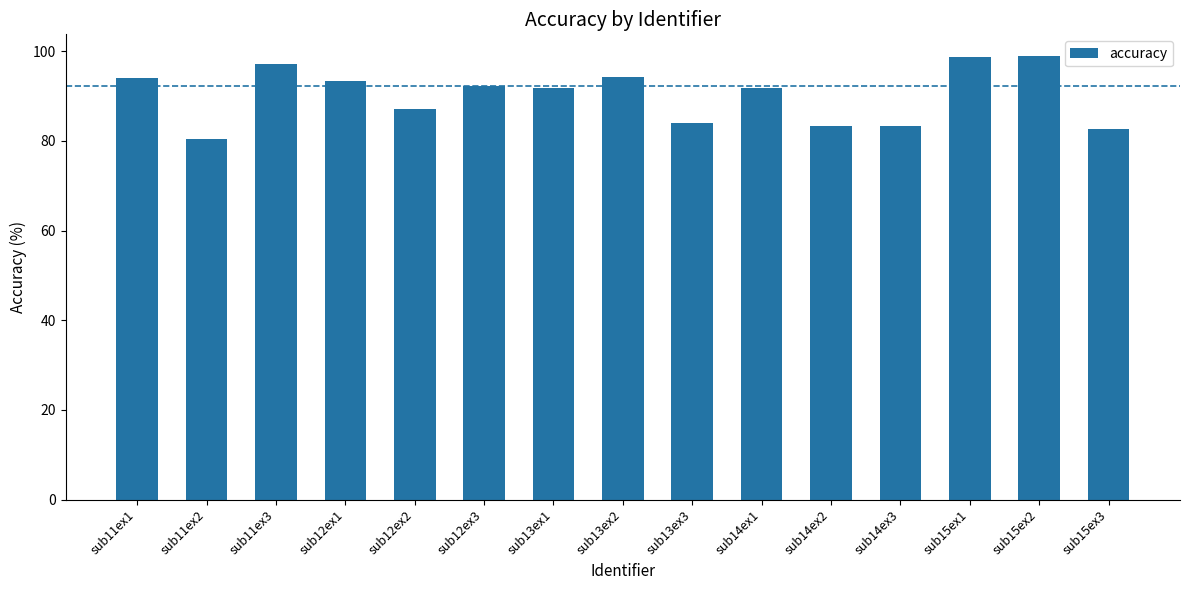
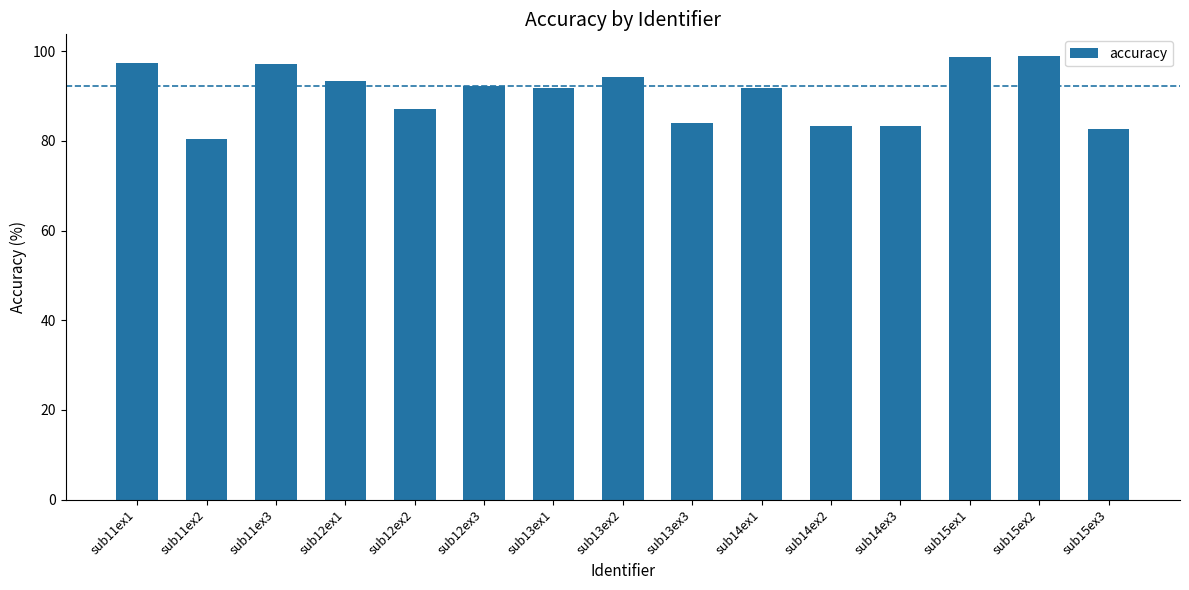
  {
-   "sub11ex1": 94,
+   "sub11ex1": 97,
    "sub11ex2": 80,
    "sub11ex3": 97,
    "sub12ex1": 93,
    "sub12ex2": 87,
    "sub12ex3": 92,
    "sub13ex1": 92,
    "sub13ex2": 94,
    "sub13ex3": 84,
    "sub14ex1": 92,
    "sub14ex2": 83,
    "sub14ex3": 83,
    "sub15ex1": 99,
    "sub15ex2": 99,
    "sub15ex3": 83
  }
